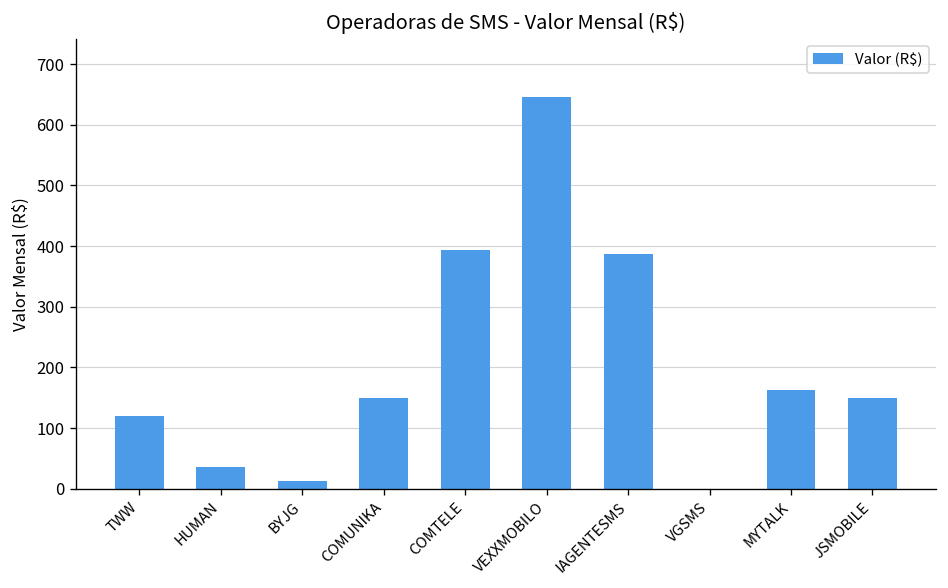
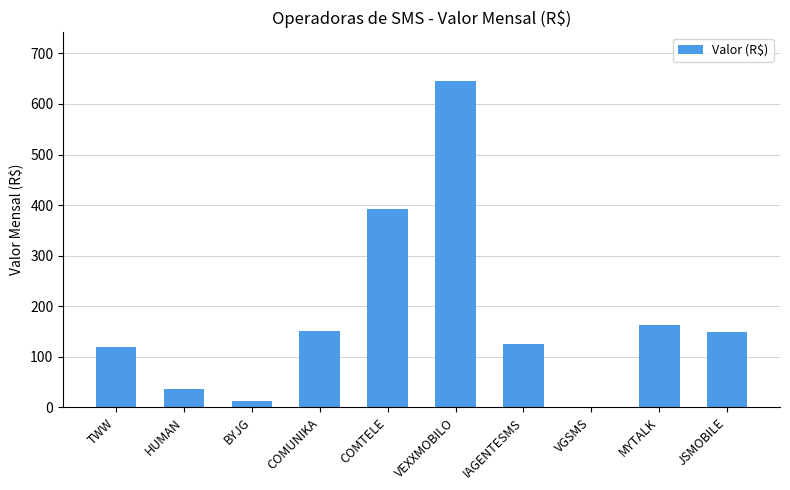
  {
    "TWW": 120,
    "HUMAN": 40,
    "BYJG": 10,
    "COMUNIKA": 150,
    "COMTELE": 390,
    "VEXXMOBILO": 650,
-   "IAGENTESMS": 390,
+   "IAGENTESMS": 130,
    "VGSMS": 0,
    "MYTALK": 160,
    "JSMOBILE": 150
  }
